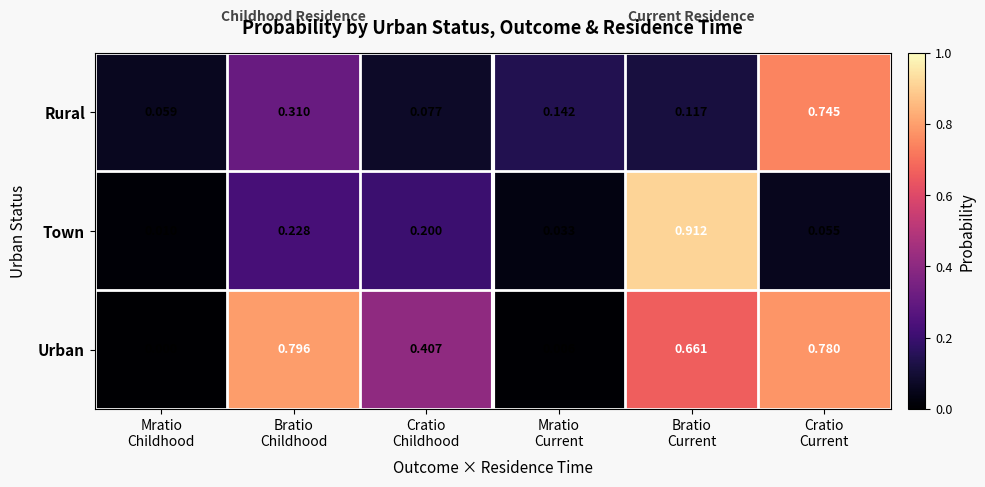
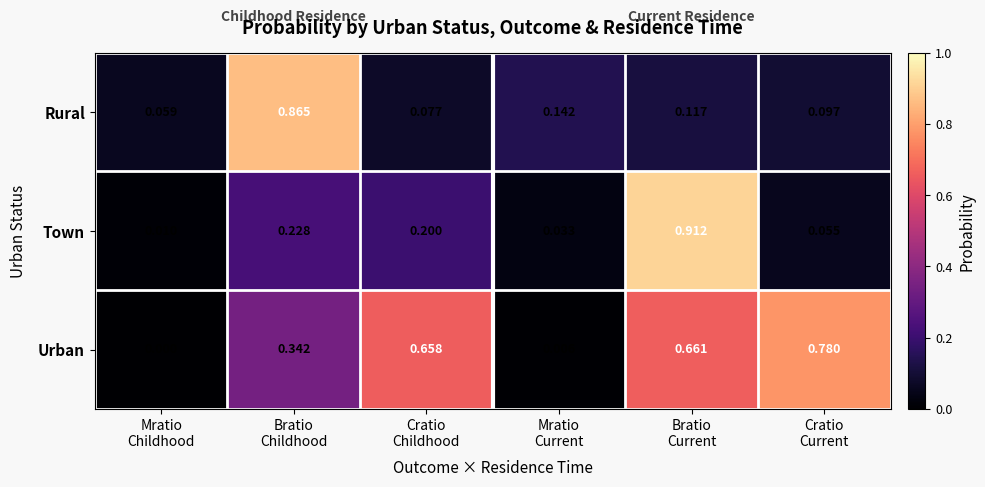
  {
    "Rural": {
-     "Bratio Childhood": 0.310,
+     "Bratio Childhood": 0.865,
      "Mratio Current": 0.142,
      "Bratio Current": 0.117,
-     "Cratio Current": 0.745
+     "Cratio Current": 0.097
    },
    "Town": {
      "Bratio Childhood": 0.228,
      "Cratio Childhood": 0.200,
      "Bratio Current": 0.912
    },
    "Urban": {
-     "Bratio Childhood": 0.796,
-     "Cratio Childhood": 0.407,
+     "Bratio Childhood": 0.342,
+     "Cratio Childhood": 0.658,
      "Bratio Current": 0.661,
      "Cratio Current": 0.780
    }
  }
